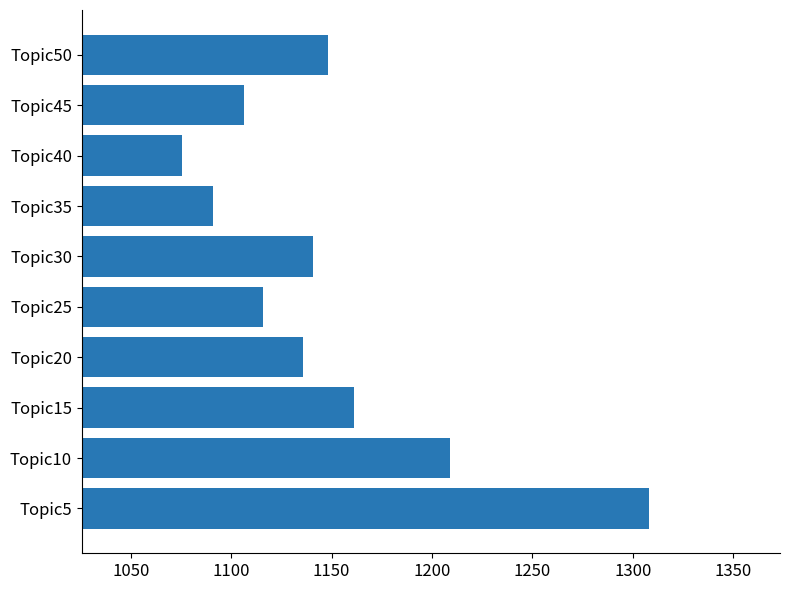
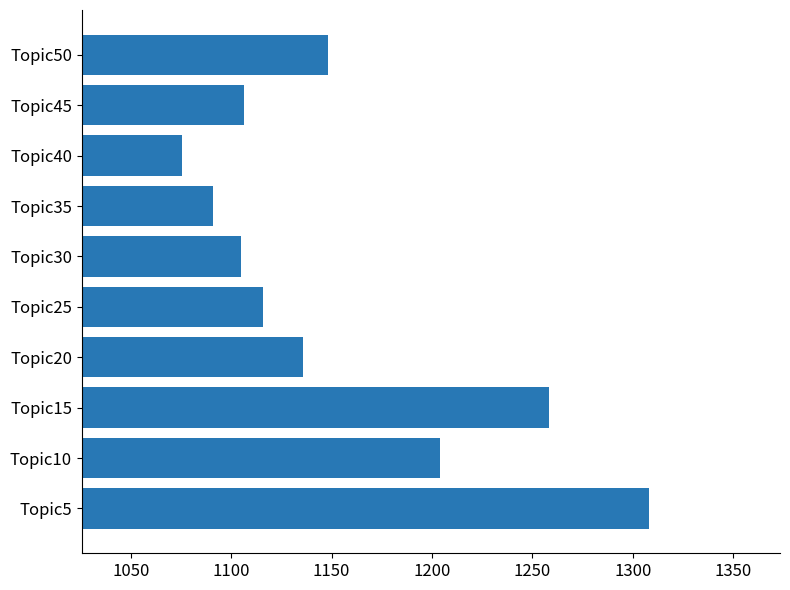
  {
    "Topic50": 1148,
    "Topic45": 1106,
    "Topic40": 1076,
    "Topic35": 1091,
-   "Topic30": 1141,
+   "Topic30": 1105,
    "Topic25": 1116,
    "Topic20": 1136,
-   "Topic15": 1161,
-   "Topic10": 1209,
+   "Topic15": 1258,
+   "Topic10": 1204,
    "Topic5": 1308
  }
